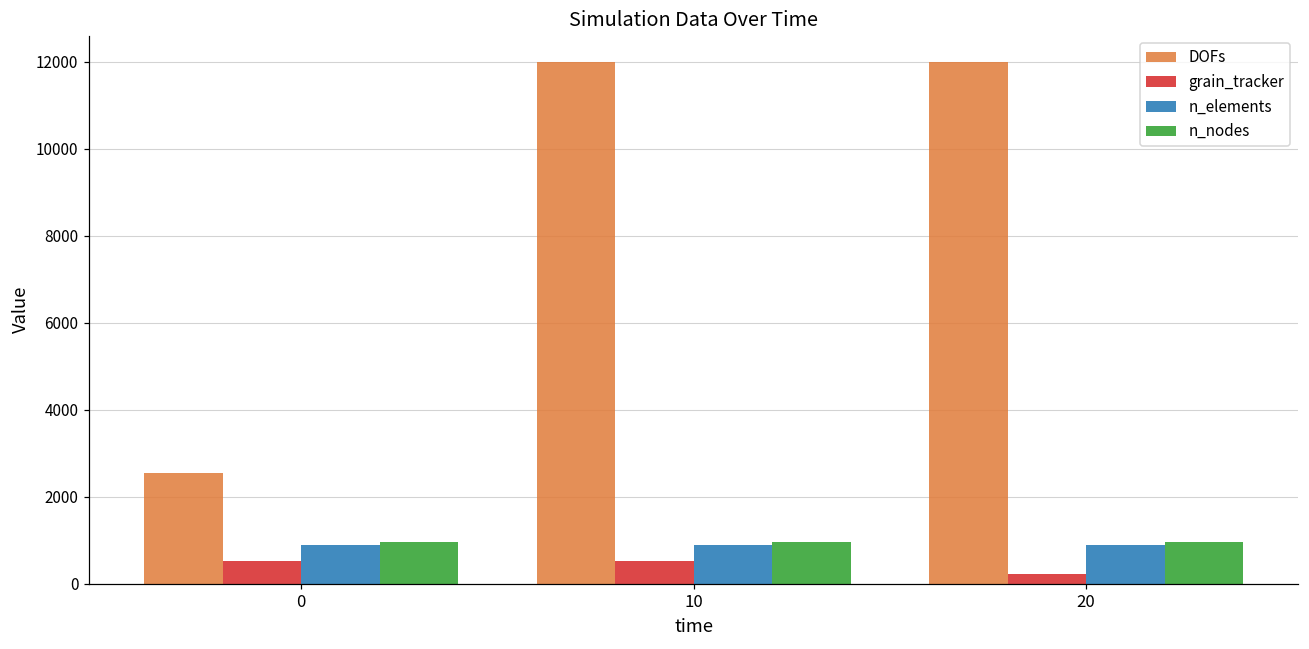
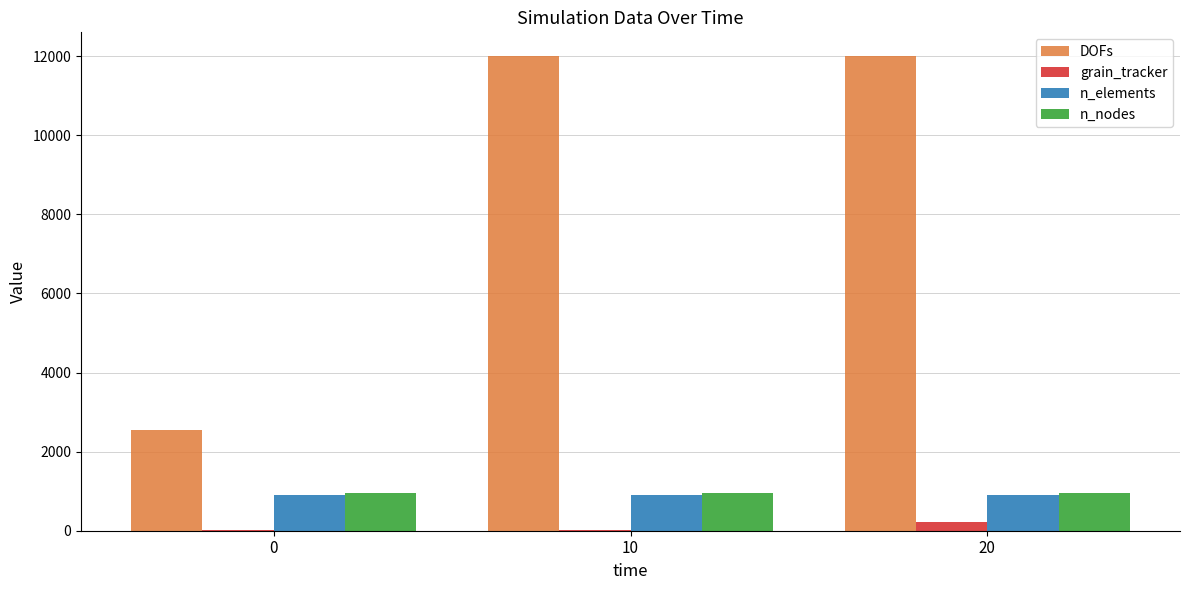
  {
    "DOFs": {
      "0": 2500,
      "10": 12000,
      "20": 12000
    },
    "grain_tracker": {
-     "0": 500,
-     "10": 500,
+     "0": 0,
+     "10": 0,
      "20": 200
    },
    "n_elements": {
      "0": 900,
      "10": 900,
      "20": 900
    },
    "n_nodes": {
      "0": 1000,
      "10": 1000,
      "20": 1000
    }
  }
